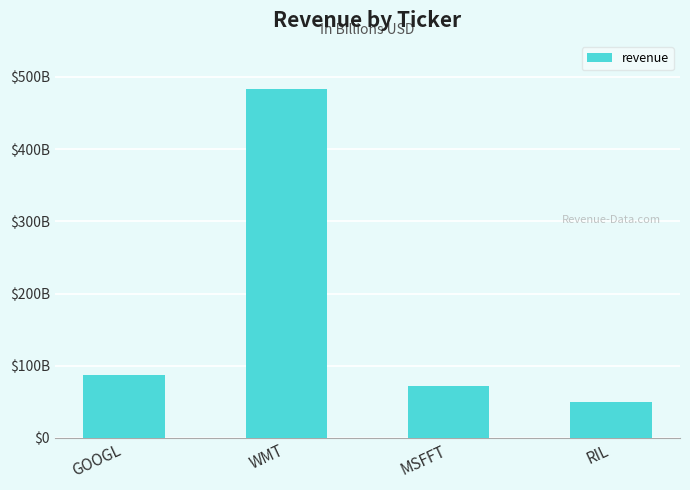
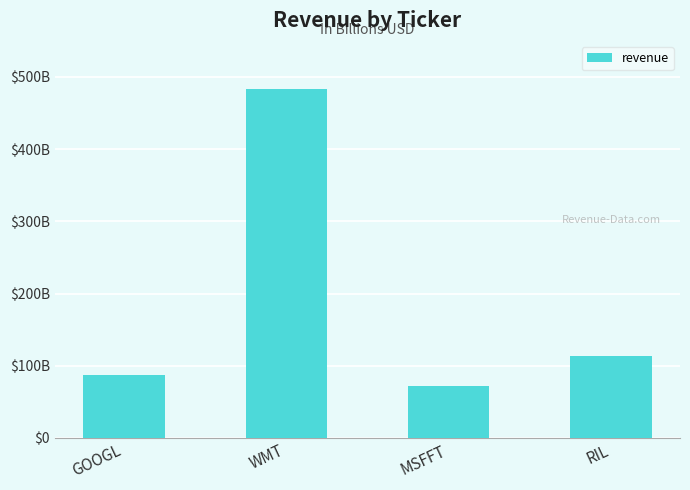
  {
    "GOOGL": "$90000000000",
    "WMT": "$480000000000",
    "MSFFT": "$70000000000",
-   "RIL": "$50000000000"
+   "RIL": "$110000000000"
  }
